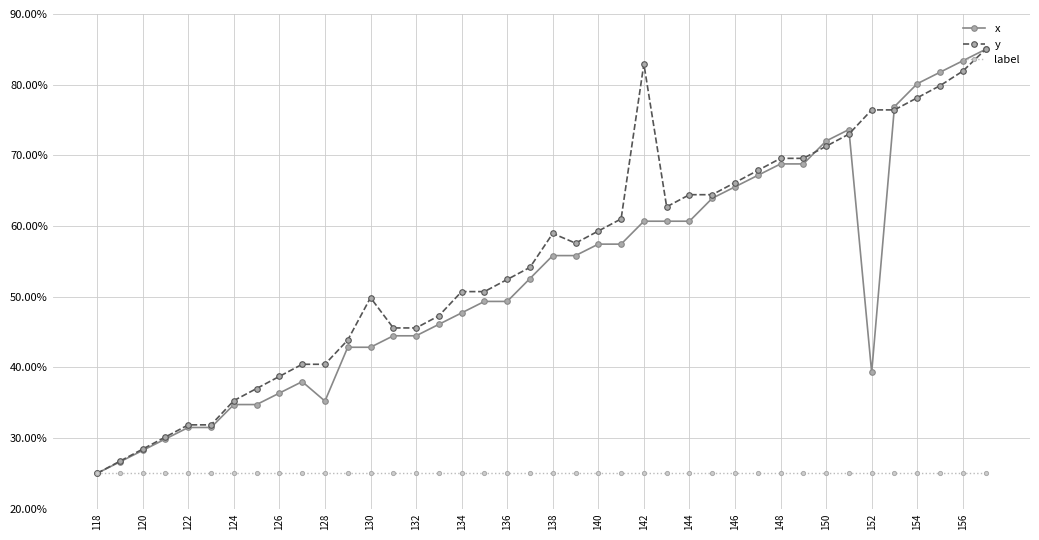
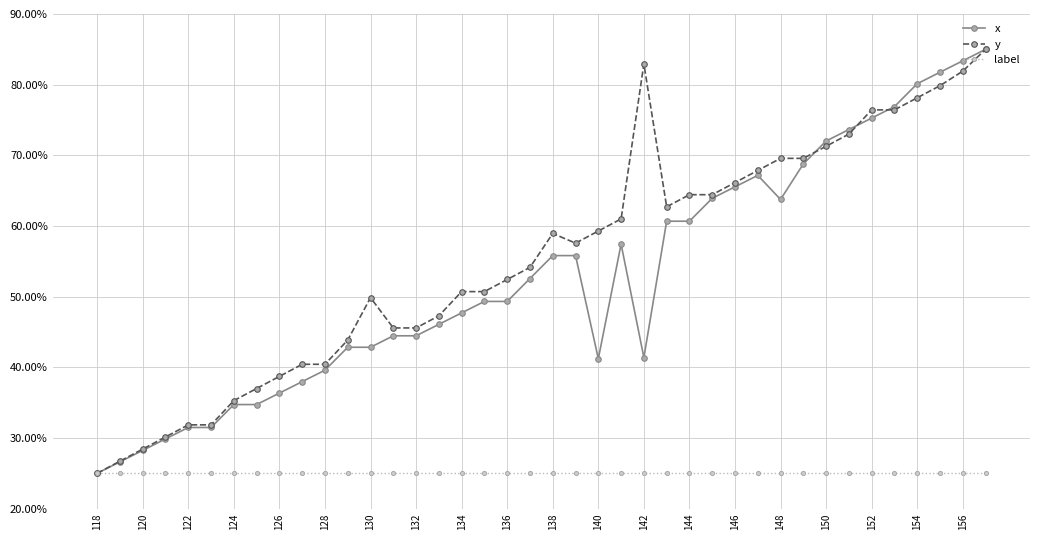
  {
    "x": {
      "122": "31%",
      "124": "35%",
      "126": "36%",
-     "128": "35%",
+     "128": "40%",
      "130": "43%",
      "132": "44%",
      "134": "48%",
      "136": "49%",
      "138": "56%",
-     "140": "57%",
-     "142": "61%",
+     "140": "41%",
+     "142": "41%",
      "144": "61%",
      "146": "66%",
-     "148": "69%",
+     "148": "64%",
      "150": "72%",
-     "152": "39%",
+     "152": "75%",
      "154": "80%",
      "156": "83%"
    },
    "y": {
      "122": "32%",
      "124": "35%",
      "126": "39%",
      "128": "40%",
      "130": "50%",
      "132": "46%",
      "134": "51%",
      "136": "52%",
      "138": "59%",
      "140": "59%",
      "142": "83%",
      "144": "64%",
      "146": "66%",
      "148": "70%",
      "150": "71%",
      "152": "76%",
      "154": "78%",
      "156": "82%"
    },
    "label": {
      "120": "25%",
      "122": "25%",
      "124": "25%",
      "126": "25%",
      "128": "25%",
      "130": "25%",
      "132": "25%",
      "134": "25%",
      "136": "25%",
      "138": "25%",
      "140": "25%",
      "142": "25%",
      "144": "25%",
      "146": "25%",
      "148": "25%",
      "150": "25%",
      "152": "25%",
      "154": "25%",
      "156": "25%"
    }
  }
